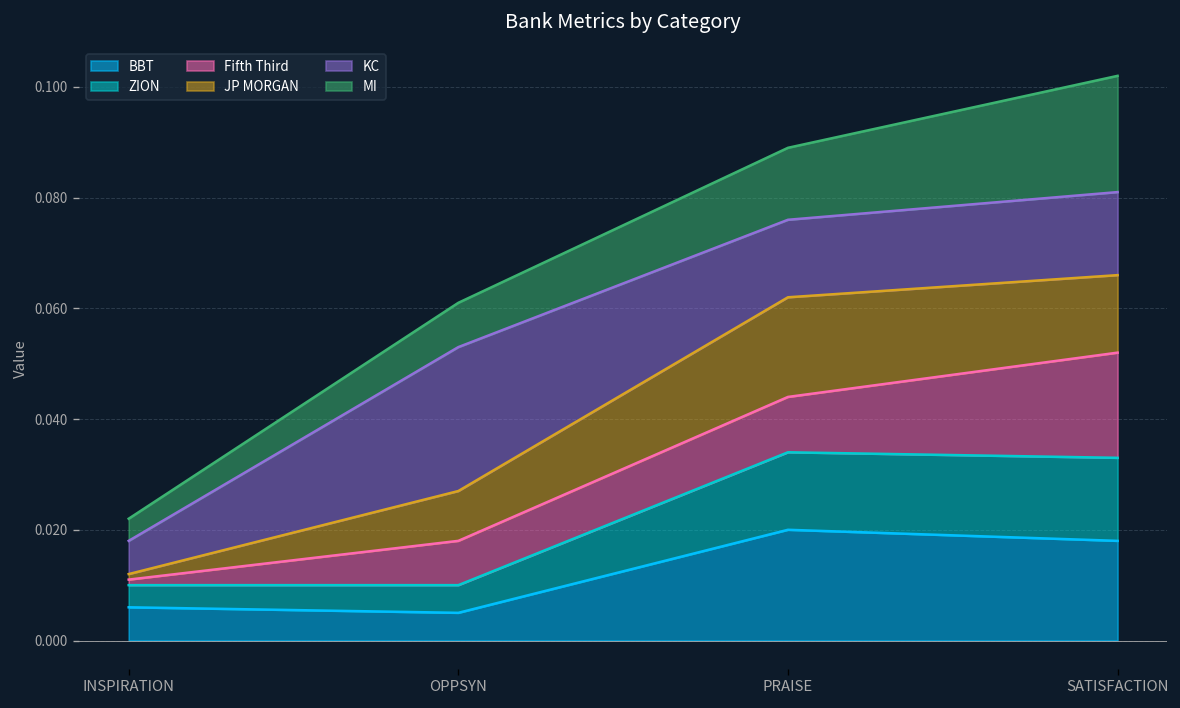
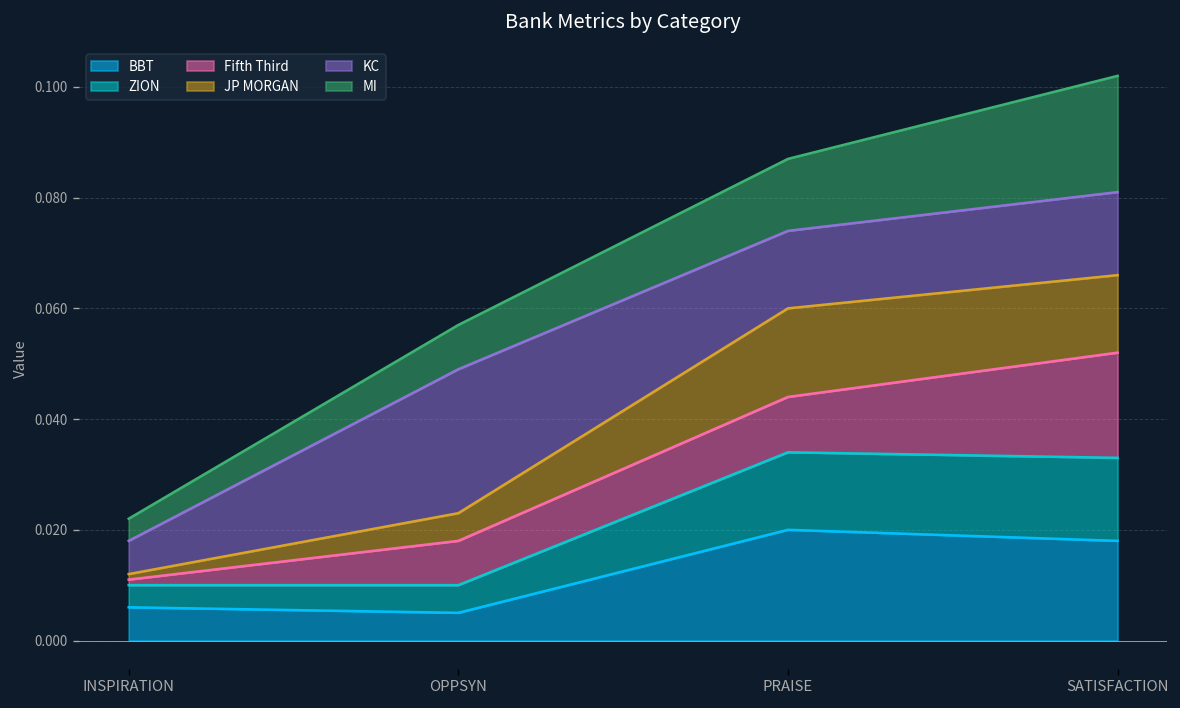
  {
    "Fifth Third": {
      "INSPIRATION": 0.001,
      "OPPSYN": 0.008,
      "PRAISE": 0.010,
      "SATISFACTION": 0.019
    },
    "JP MORGAN": {
      "INSPIRATION": 0.001,
-     "OPPSYN": 0.009,
-     "PRAISE": 0.018,
+     "OPPSYN": 0.005,
+     "PRAISE": 0.016,
      "SATISFACTION": 0.014
    },
    "KC": {
      "INSPIRATION": 0.006,
      "OPPSYN": 0.026,
      "PRAISE": 0.014,
      "SATISFACTION": 0.015
    },
    "MI": {
      "INSPIRATION": 0.004,
      "OPPSYN": 0.008,
      "PRAISE": 0.013,
      "SATISFACTION": 0.021
    }
  }
